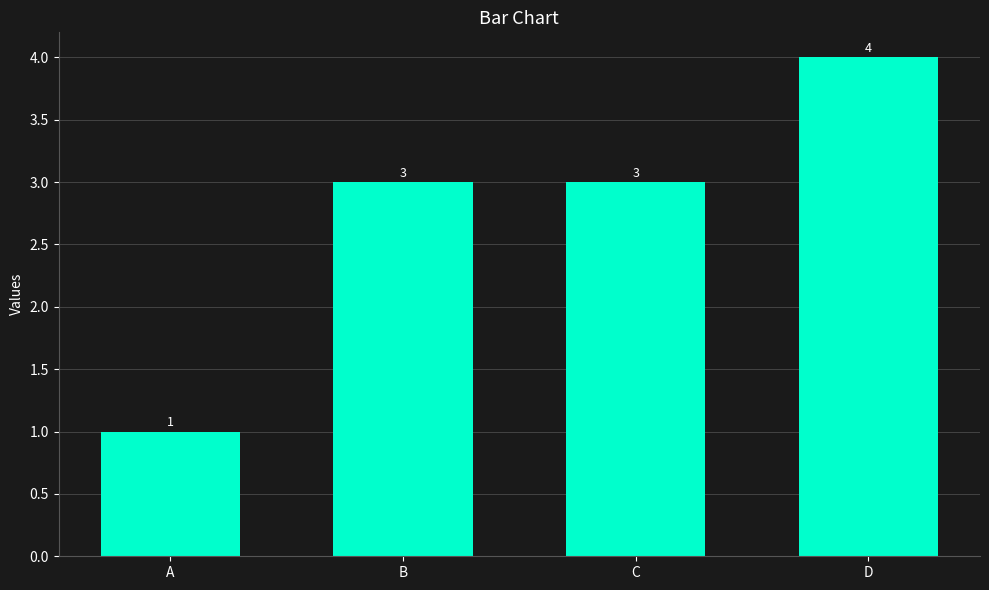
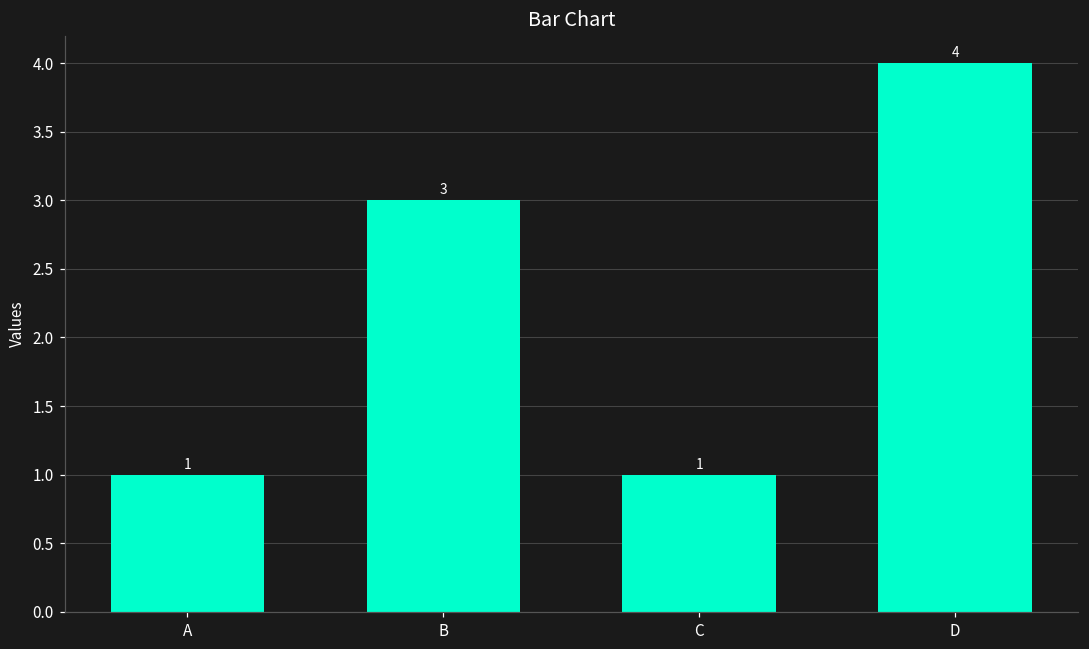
  {
    "A": 1,
    "B": 3,
-   "C": 3,
+   "C": 1,
    "D": 4
  }
